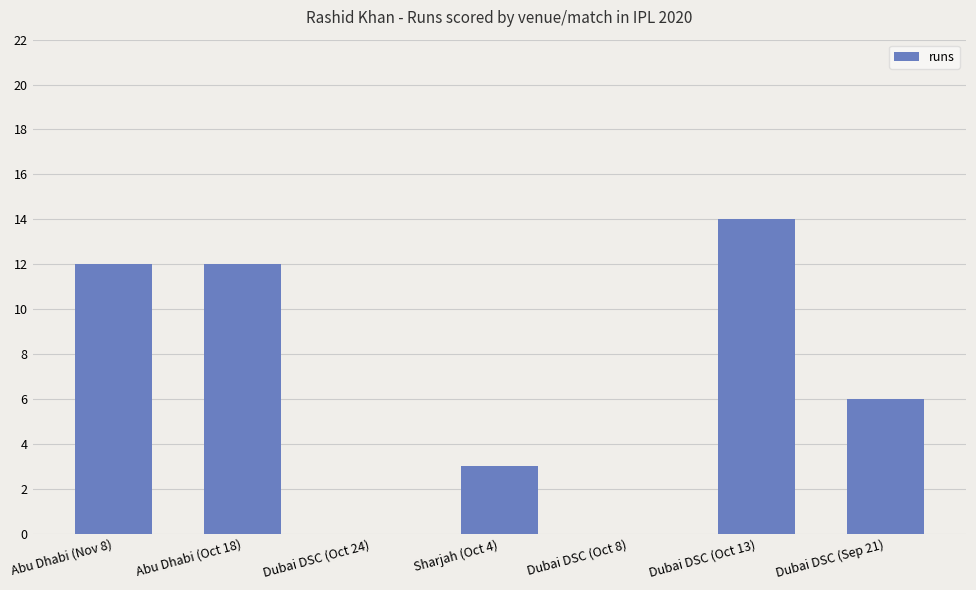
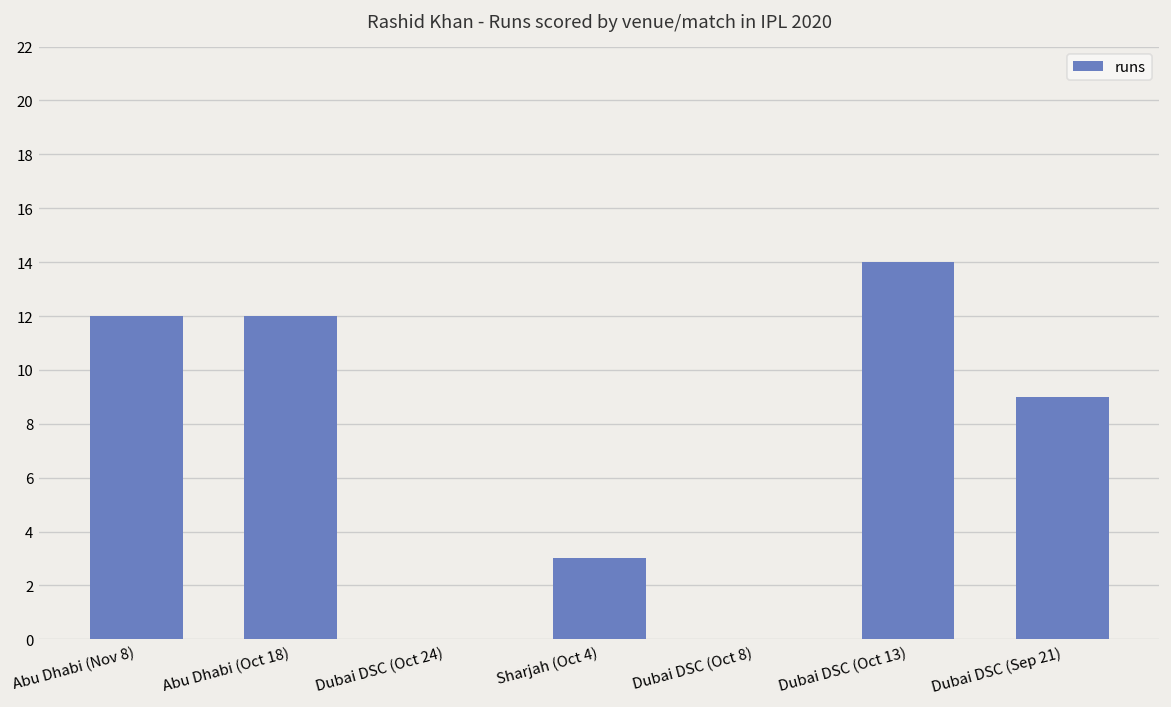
  {
    "Abu Dhabi (Nov 8)": 12,
    "Abu Dhabi (Oct 18)": 12,
    "Dubai DSC (Oct 24)": 0,
    "Sharjah (Oct 4)": 3,
    "Dubai DSC (Oct 8)": 0,
    "Dubai DSC (Oct 13)": 14,
-   "Dubai DSC (Sep 21)": 6
+   "Dubai DSC (Sep 21)": 9
  }
